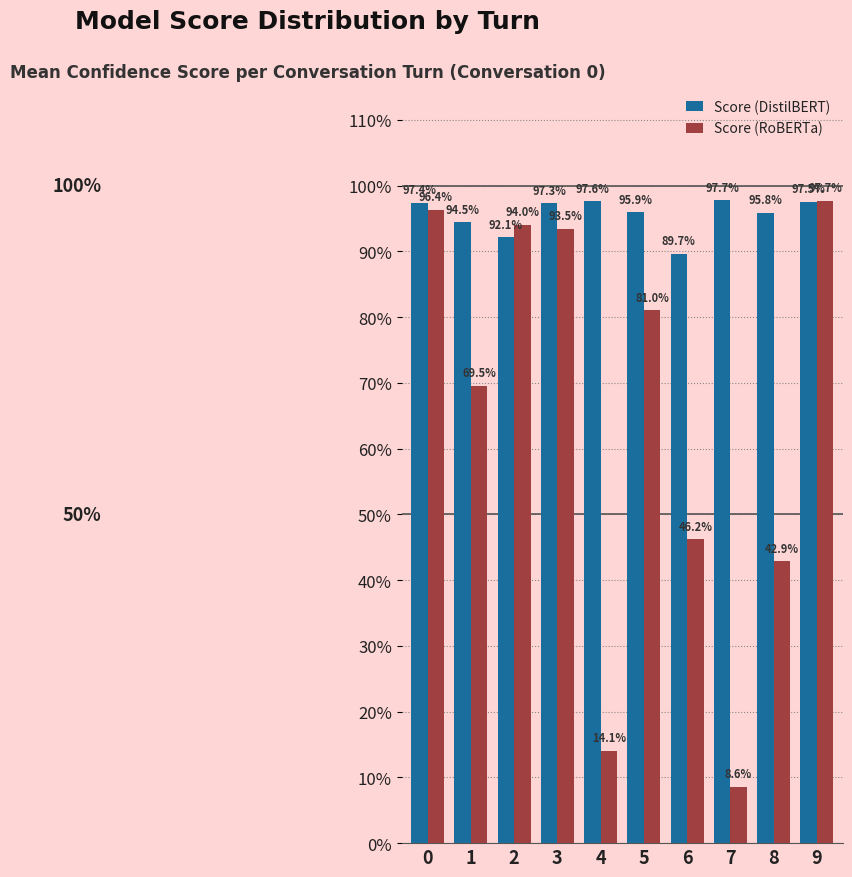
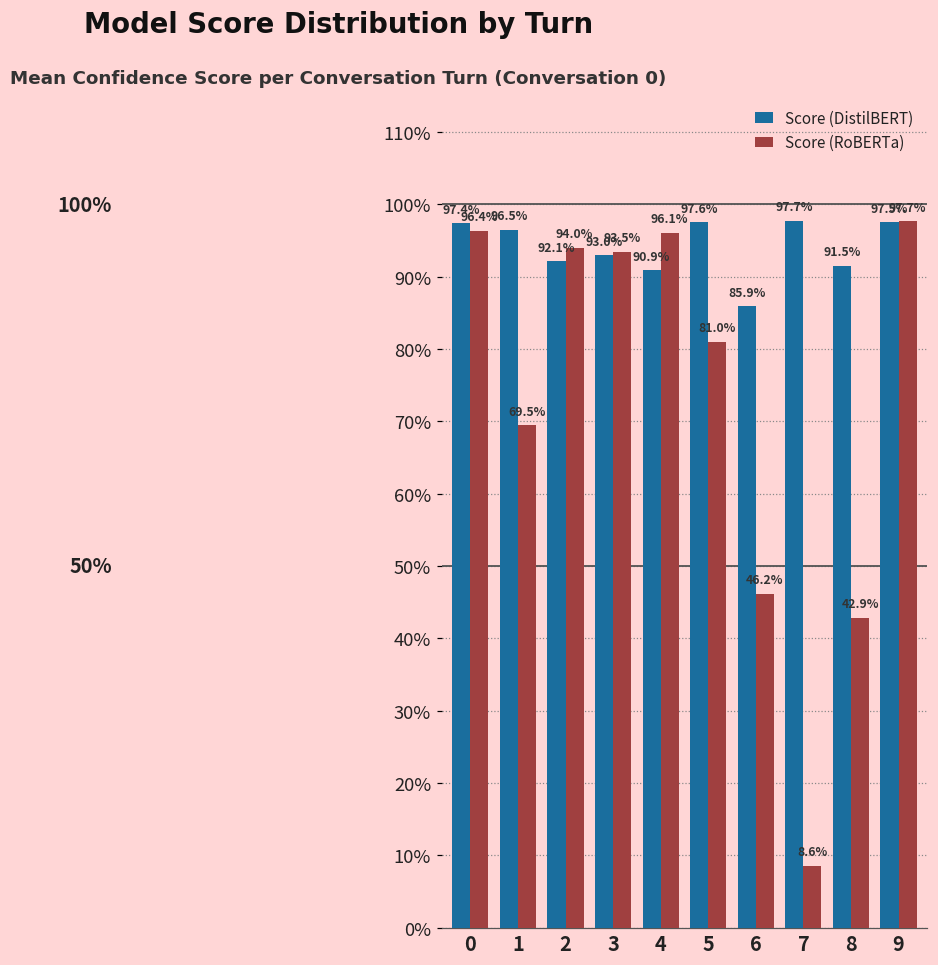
  {
    "Score (DistilBERT)": {
-     "1": "94.5%",
+     "1": "96.5%",
      "2": "92.1%",
-     "3": "97.3%",
-     "4": "97.6%",
-     "5": "95.9%",
-     "6": "89.7%",
+     "3": "93.0%",
+     "4": "90.9%",
+     "5": "97.6%",
+     "6": "85.9%",
      "7": "97.7%",
-     "8": "95.8%"
+     "8": "91.5%"
    },
    "Score (RoBERTa)": {
      "1": "69.5%",
      "2": "94.0%",
      "3": "93.5%",
-     "4": "14.1%",
+     "4": "96.1%",
      "5": "81.0%",
      "6": "46.2%",
      "7": "8.6%",
      "8": "42.9%"
    }
  }
